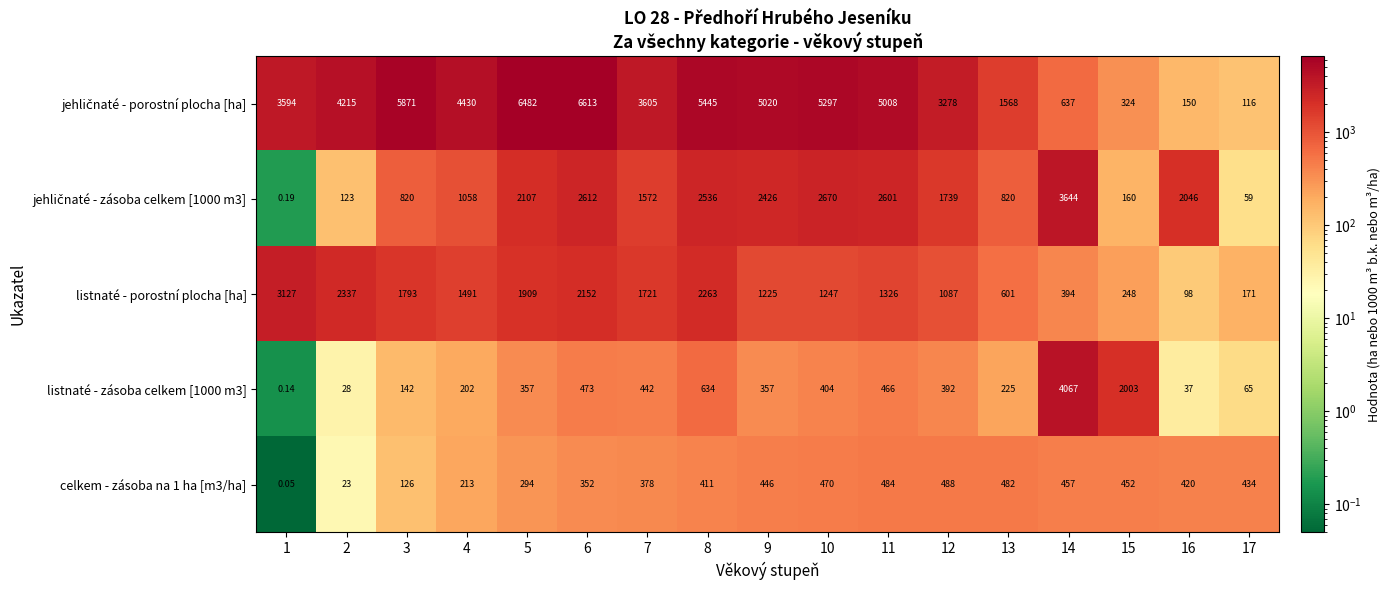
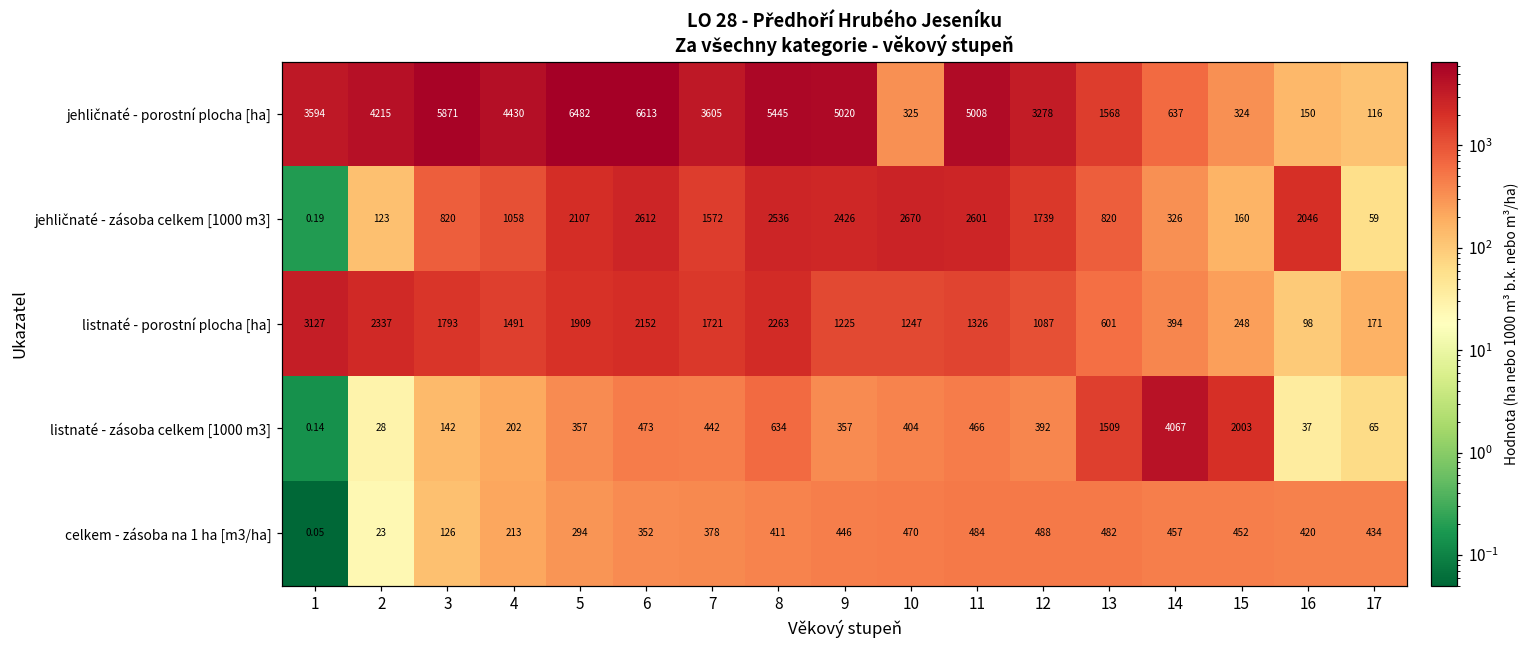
  {
    "jehličnaté - porostní plocha [ha]": {
      "1": 3594,
      "2": 4215,
      "3": 5871,
      "4": 4430,
      "5": 6482,
      "6": 6613,
      "7": 3605,
      "8": 5445,
      "9": 5020,
-     "10": 5297,
+     "10": 325,
      "11": 5008,
      "12": 3278,
      "13": 1568,
      "14": 637,
      "15": 324,
      "16": 150,
      "17": 116
    },
    "jehličnaté - zásoba celkem [1000 m3]": {
      "1": 0.19,
      "2": 123,
      "3": 820,
      "4": 1058,
      "5": 2107,
      "6": 2612,
      "7": 1572,
      "8": 2536,
      "9": 2426,
      "10": 2670,
      "11": 2601,
      "12": 1739,
      "13": 820,
-     "14": 3644,
+     "14": 326,
      "15": 160,
      "16": 2046,
      "17": 59
    },
    "listnaté - porostní plocha [ha]": {
      "1": 3127,
      "2": 2337,
      "3": 1793,
      "4": 1491,
      "5": 1909,
      "6": 2152,
      "7": 1721,
      "8": 2263,
      "9": 1225,
      "10": 1247,
      "11": 1326,
      "12": 1087,
      "13": 601,
      "14": 394,
      "15": 248,
      "16": 98,
      "17": 171
    },
    "listnaté - zásoba celkem [1000 m3]": {
      "1": 0.14,
      "2": 28,
      "3": 142,
      "4": 202,
      "5": 357,
      "6": 473,
      "7": 442,
      "8": 634,
      "9": 357,
      "10": 404,
      "11": 466,
      "12": 392,
-     "13": 225,
+     "13": 1509,
      "14": 4067,
      "15": 2003,
      "16": 37,
      "17": 65
    },
    "celkem - zásoba na 1 ha [m3/ha]": {
      "1": 0.05,
      "2": 23,
      "3": 126,
      "4": 213,
      "5": 294,
      "6": 352,
      "7": 378,
      "8": 411,
      "9": 446,
      "10": 470,
      "11": 484,
      "12": 488,
      "13": 482,
      "14": 457,
      "15": 452,
      "16": 420,
      "17": 434
    }
  }
